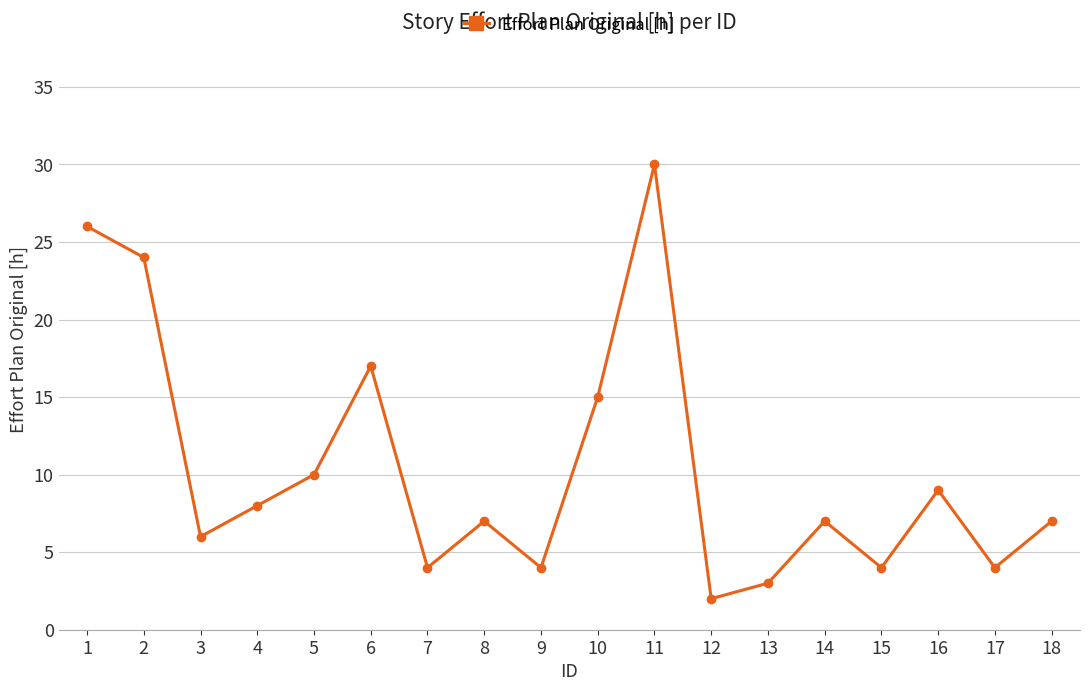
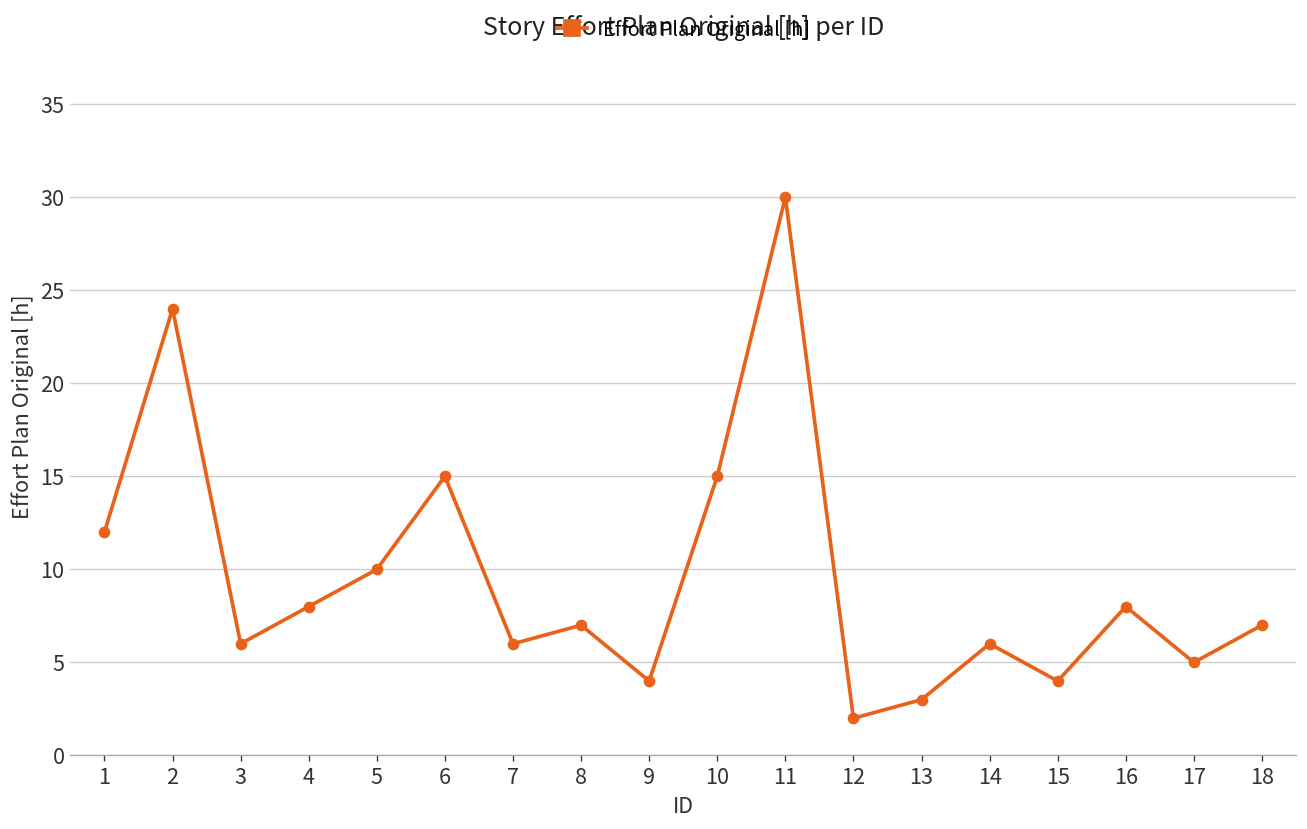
  {
-   "1": 26,
+   "1": 12,
    "2": 24,
    "3": 6,
    "4": 8,
    "5": 10,
-   "6": 17,
-   "7": 4,
+   "6": 15,
+   "7": 6,
    "8": 7,
    "9": 4,
    "10": 15,
    "11": 30,
    "12": 2,
    "13": 3,
-   "14": 7,
+   "14": 6,
    "15": 4,
-   "16": 9,
-   "17": 4,
+   "16": 8,
+   "17": 5,
    "18": 7
  }
